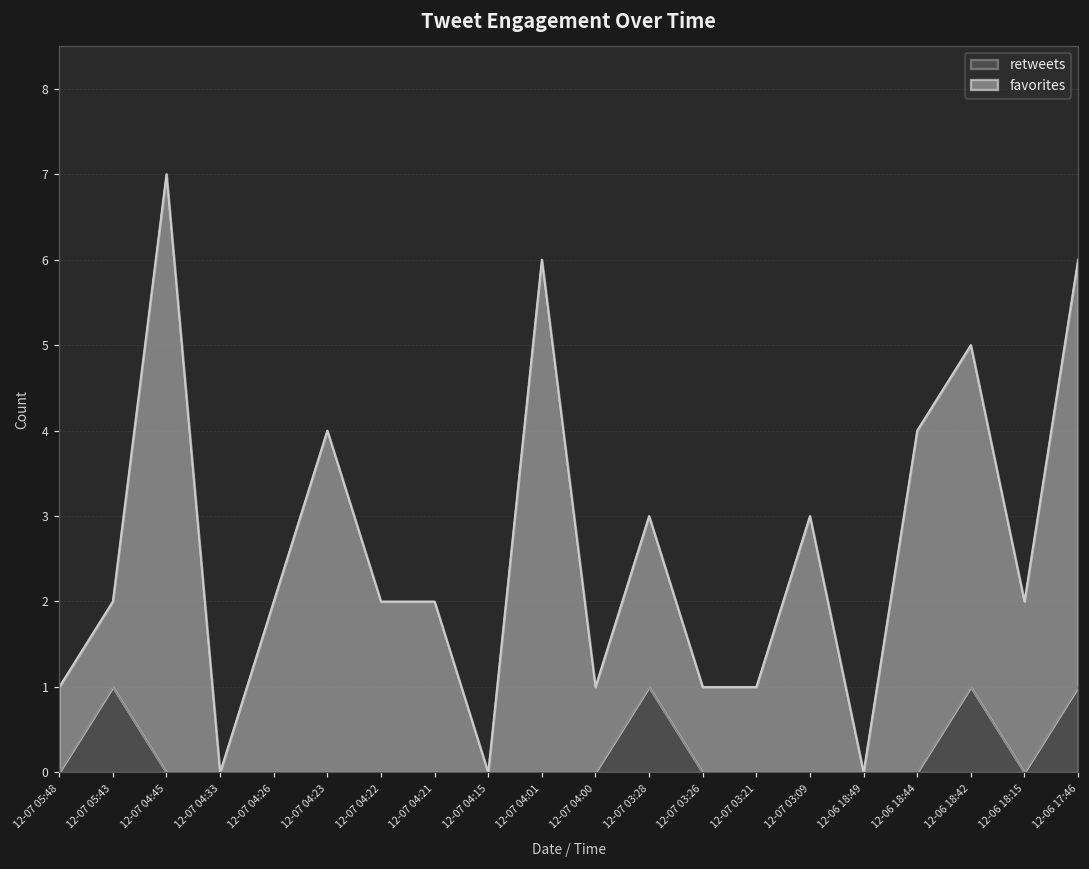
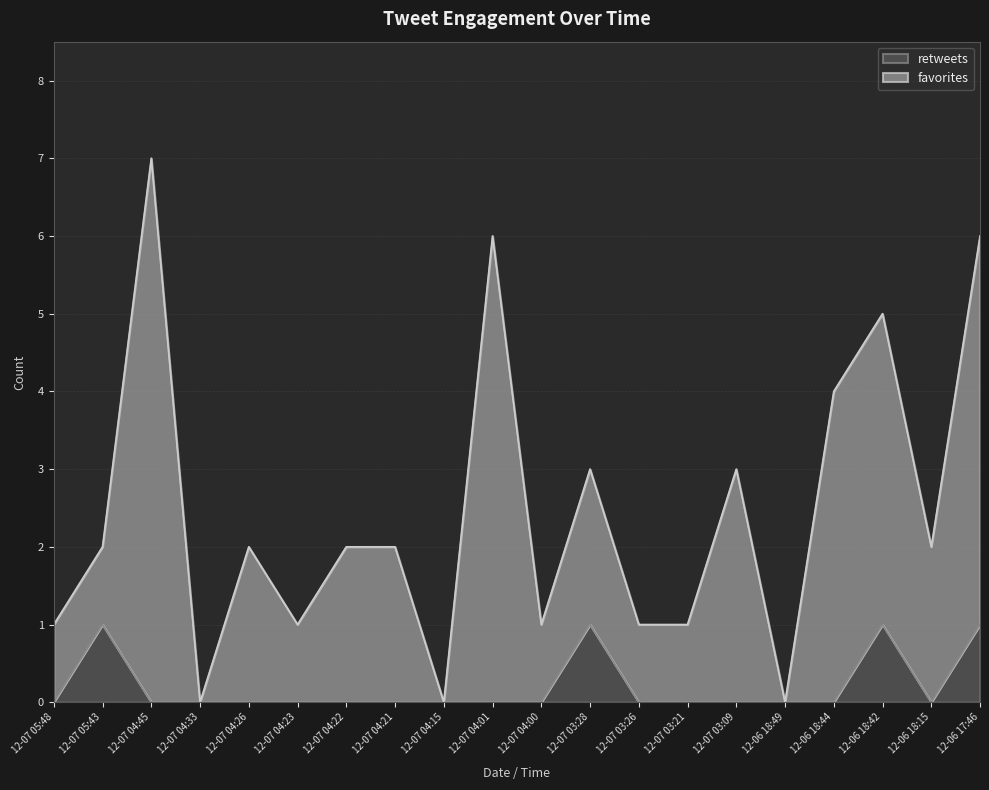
  {
    "retweets": {
      "12-07 05:48": 0,
      "12-07 05:43": 1,
      "12-07 04:45": 0,
      "12-07 04:26": 0,
      "12-07 04:23": 0,
      "12-07 04:22": 0,
      "12-07 04:21": 0,
      "12-07 04:01": 0,
      "12-07 04:00": 0,
      "12-07 03:28": 1,
      "12-07 03:26": 0,
      "12-07 03:21": 0,
      "12-07 03:09": 0,
      "12-06 18:44": 0,
      "12-06 18:42": 1,
      "12-06 18:15": 0,
      "12-06 17:46": 1
    },
    "favorites": {
      "12-07 05:48": 1,
      "12-07 05:43": 2,
      "12-07 04:45": 7,
      "12-07 04:26": 2,
-     "12-07 04:23": 4,
+     "12-07 04:23": 1,
      "12-07 04:22": 2,
      "12-07 04:21": 2,
      "12-07 04:01": 6,
      "12-07 04:00": 1,
      "12-07 03:28": 3,
      "12-07 03:26": 1,
      "12-07 03:21": 1,
      "12-07 03:09": 3,
      "12-06 18:44": 4,
      "12-06 18:42": 5,
      "12-06 18:15": 2,
      "12-06 17:46": 6
    }
  }
